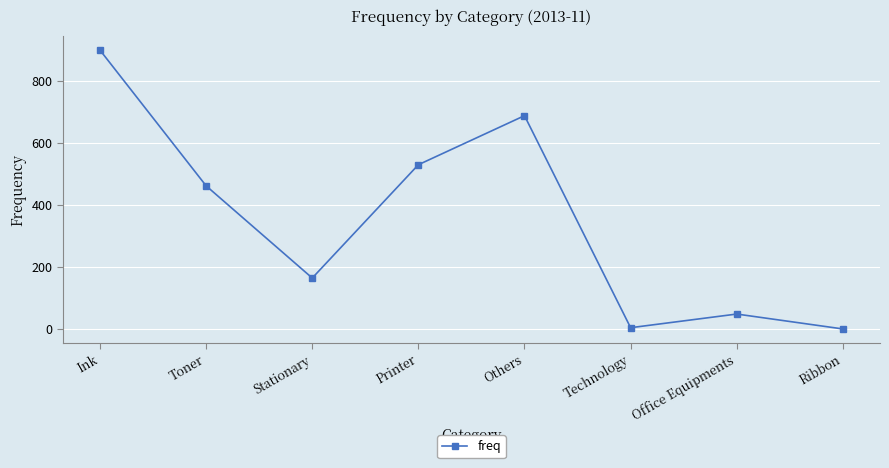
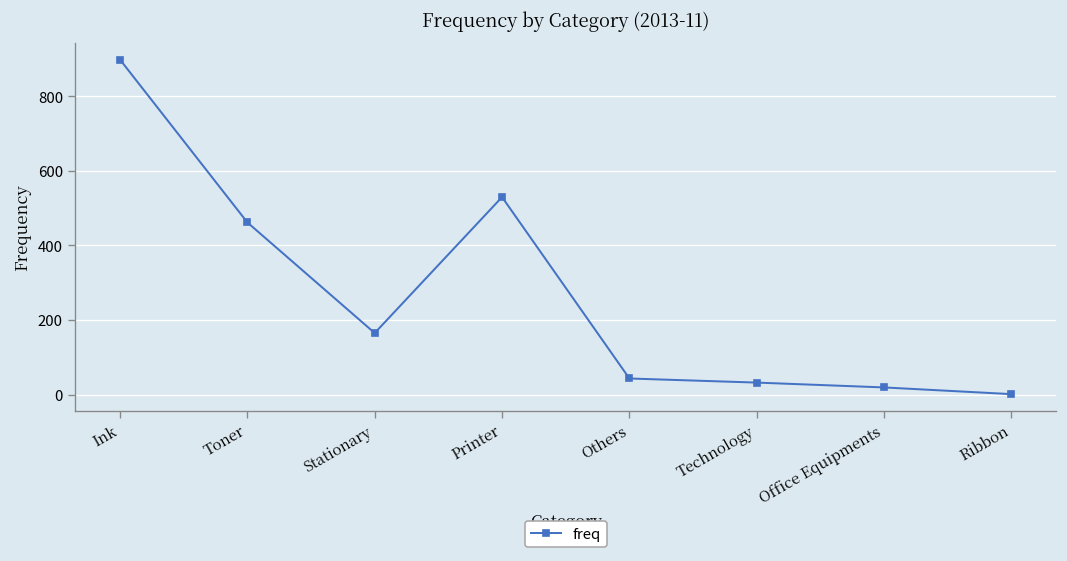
  {
    "Ink": 900,
    "Toner": 460,
    "Stationary": 170,
    "Printer": 530,
-   "Others": 690,
-   "Technology": 10,
-   "Office Equipments": 50,
+   "Others": 40,
+   "Technology": 30,
+   "Office Equipments": 20,
    "Ribbon": 0
  }
